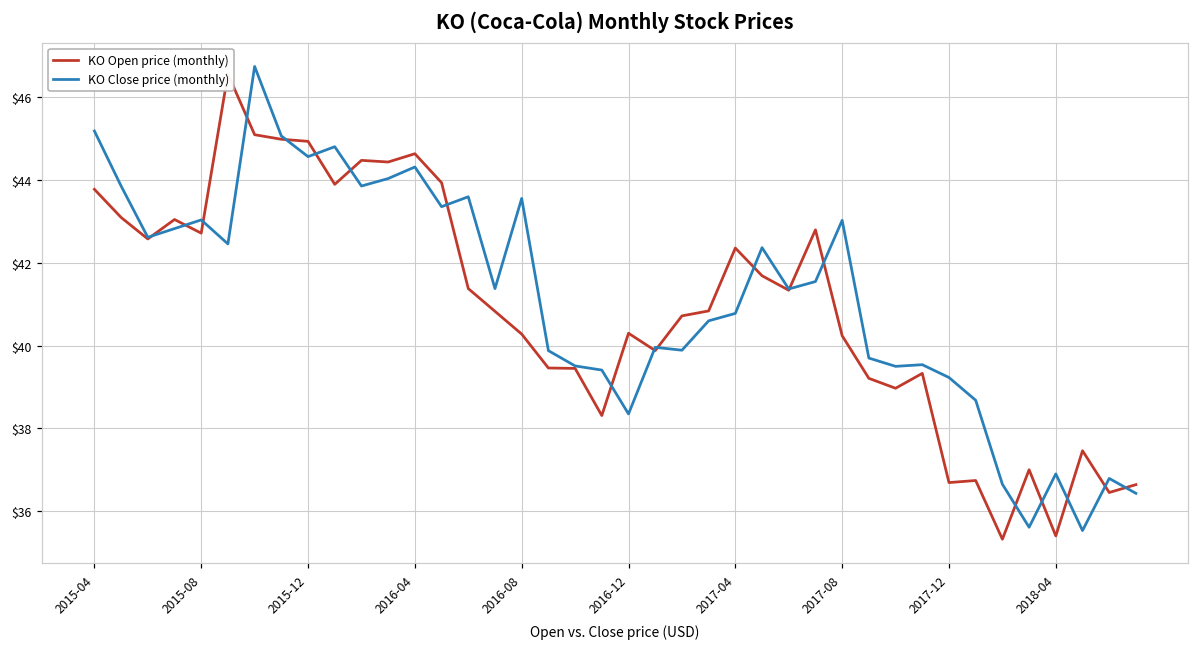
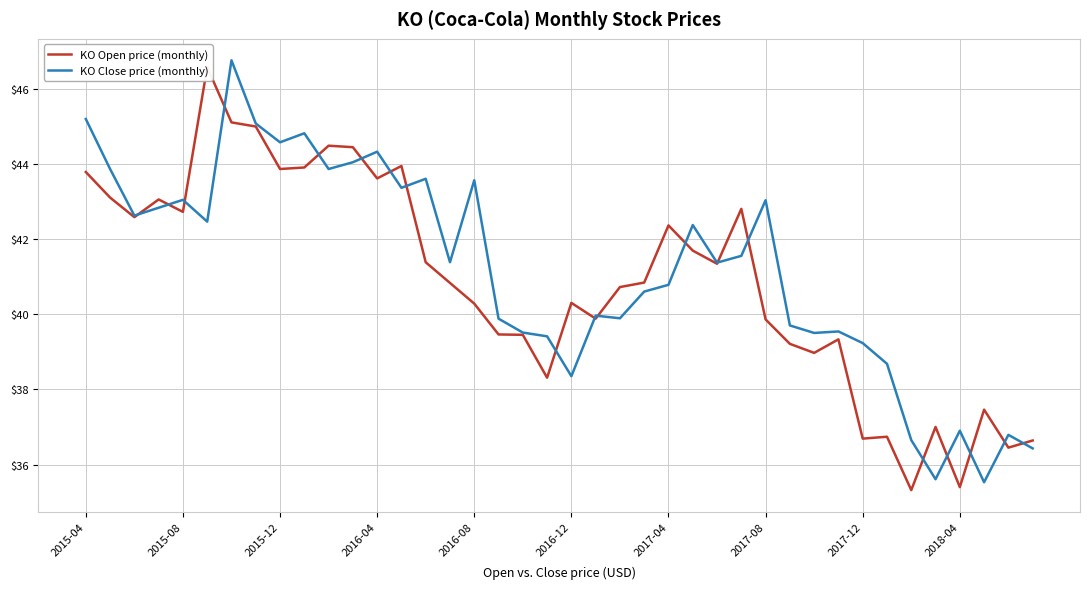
  {
    "KO Open price (monthly)": {
      "2015-04": "$43.8",
      "2015-08": "$42.7",
-     "2015-12": "$44.9",
-     "2016-04": "$44.6",
+     "2015-12": "$43.9",
+     "2016-04": "$43.6",
      "2016-08": "$40.3",
      "2016-12": "$40.3",
      "2017-04": "$42.4",
-     "2017-08": "$40.2",
+     "2017-08": "$39.9",
      "2017-12": "$36.7",
      "2018-04": "$35.4"
    },
    "KO Close price (monthly)": {
      "2015-04": "$45.2",
      "2015-08": "$43.0",
      "2015-12": "$44.6",
      "2016-04": "$44.3",
      "2016-08": "$43.6",
      "2016-12": "$38.4",
      "2017-04": "$40.8",
      "2017-08": "$43.0",
      "2017-12": "$39.2",
      "2018-04": "$36.9"
    }
  }
